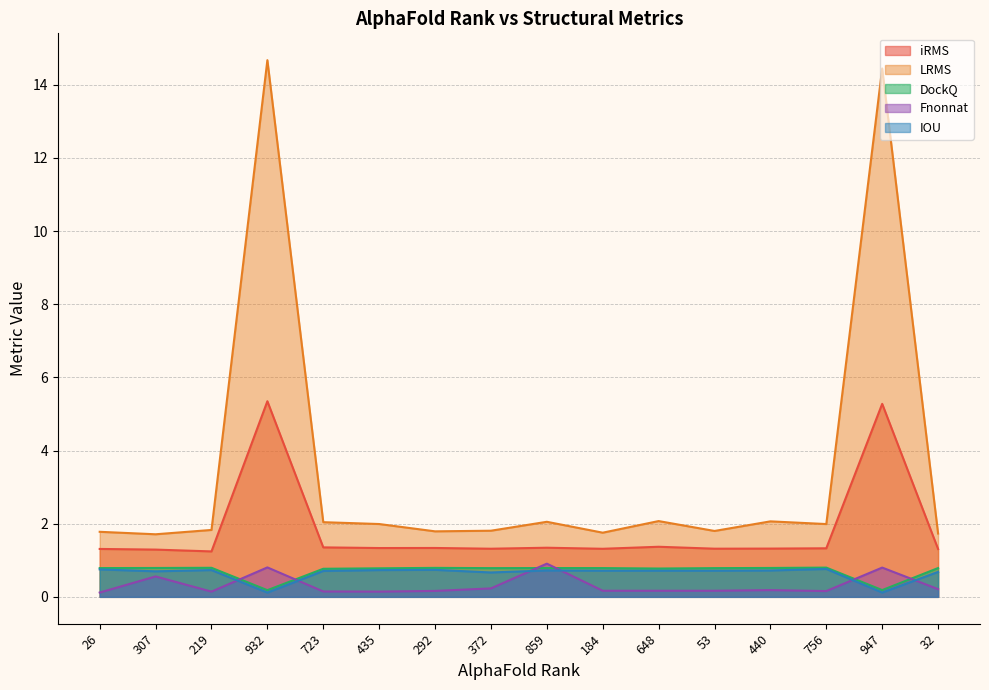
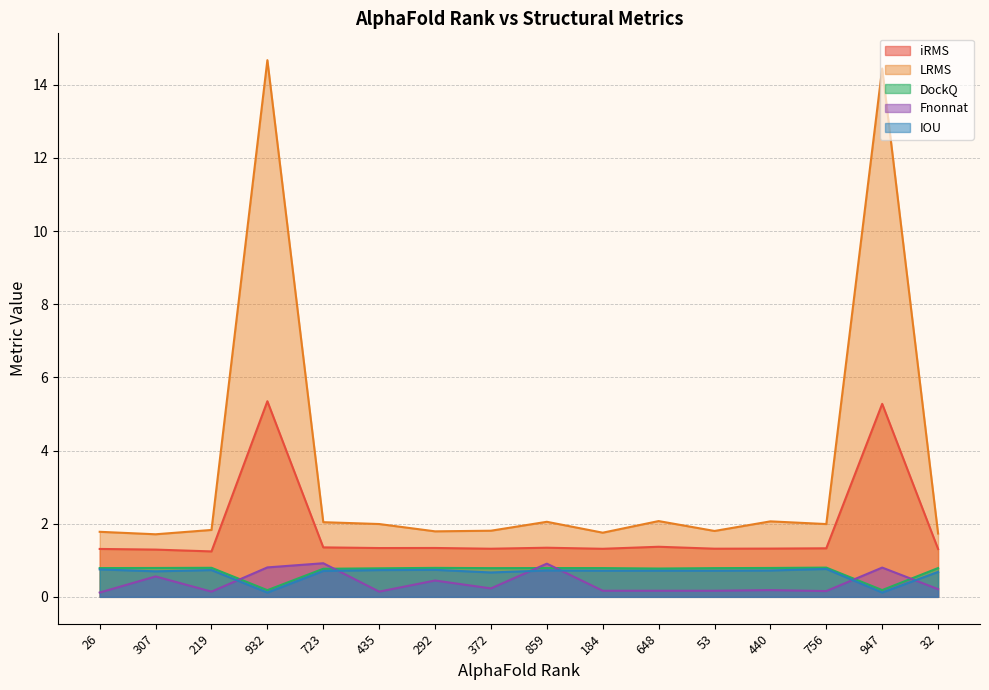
  {
    "DockQ": {
      "307": 0.8,
      "372": 0.8,
      "184": 0.8,
      "53": 0.8,
      "32": 0.8
    },
    "Fnonnat": {
      "26": 0.1,
      "307": 0.6,
      "219": 0.1,
      "932": 0.8,
-     "723": 0.1,
+     "723": 0.9,
      "435": 0.1,
-     "292": 0.2,
+     "292": 0.4,
      "372": 0.2,
      "859": 0.9,
      "184": 0.2,
      "648": 0.2,
      "53": 0.2,
      "440": 0.2,
      "756": 0.2,
      "947": 0.8,
      "32": 0.2
    },
    "IOU": {
      "307": 0.7,
      "372": 0.7,
      "184": 0.7,
      "53": 0.7,
      "32": 0.7
    }
  }
